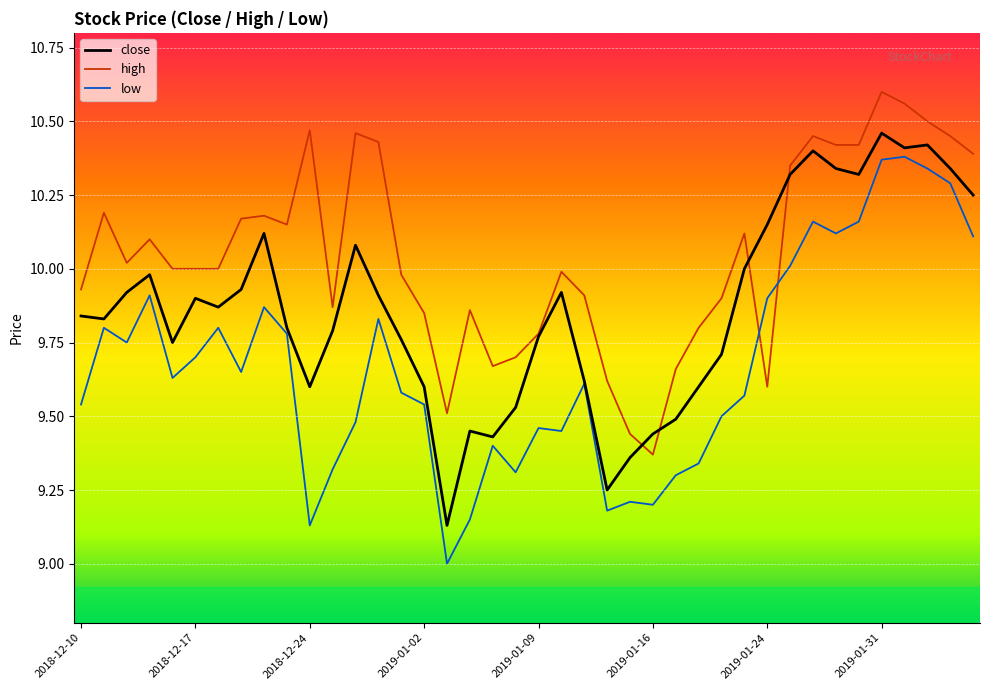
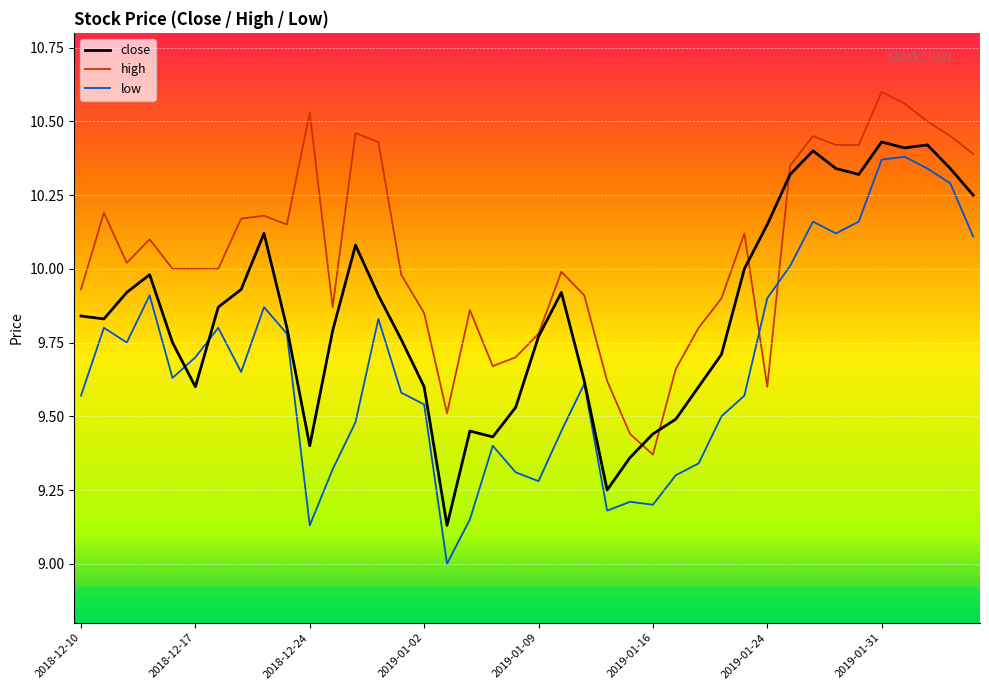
  {
    "close": {
      "2018-12-10": 9.84,
-     "2018-12-17": 9.9,
-     "2018-12-24": 9.6,
+     "2018-12-17": 9.6,
+     "2018-12-24": 9.4,
      "2019-01-02": 9.60,
      "2019-01-09": 9.77,
      "2019-01-16": 9.44,
      "2019-01-24": 10.15,
-     "2019-01-31": 10.46
+     "2019-01-31": 10.43
    },
    "high": {
      "2018-12-10": 9.93,
      "2018-12-17": 10.00,
-     "2018-12-24": 10.47,
+     "2018-12-24": 10.53,
      "2019-01-02": 9.85,
      "2019-01-09": 9.78,
      "2019-01-16": 9.37,
      "2019-01-24": 9.60,
      "2019-01-31": 10.60
    },
    "low": {
-     "2018-12-10": 9.54,
+     "2018-12-10": 9.57,
      "2018-12-17": 9.70,
      "2018-12-24": 9.13,
      "2019-01-02": 9.54,
-     "2019-01-09": 9.46,
+     "2019-01-09": 9.28,
      "2019-01-16": 9.20,
      "2019-01-24": 9.90,
      "2019-01-31": 10.37
    }
  }
